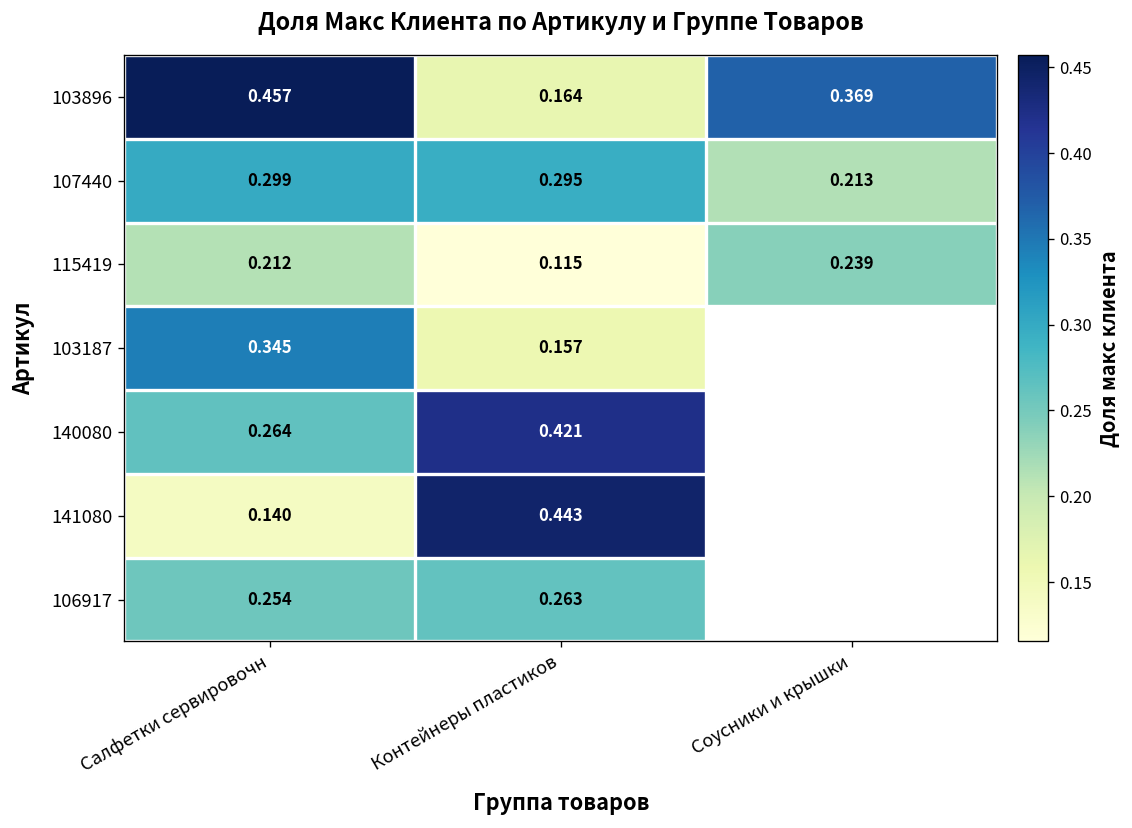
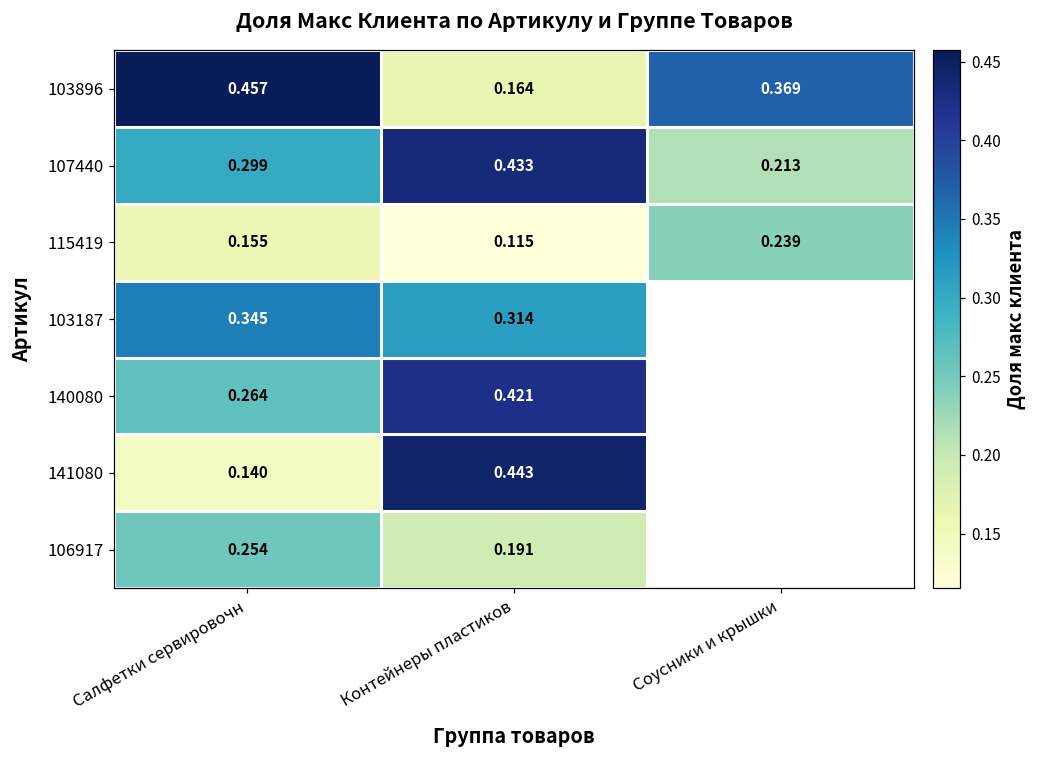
  {
    "103896": {
      "Салфетки сервировочн": 0.457,
      "Контейнеры пластиков": 0.164,
      "Соусники и крышки": 0.369
    },
    "107440": {
      "Салфетки сервировочн": 0.299,
-     "Контейнеры пластиков": 0.295,
+     "Контейнеры пластиков": 0.433,
      "Соусники и крышки": 0.213
    },
    "115419": {
-     "Салфетки сервировочн": 0.212,
+     "Салфетки сервировочн": 0.155,
      "Контейнеры пластиков": 0.115,
      "Соусники и крышки": 0.239
    },
    "103187": {
      "Салфетки сервировочн": 0.345,
-     "Контейнеры пластиков": 0.157
+     "Контейнеры пластиков": 0.314
    },
    "140080": {
      "Салфетки сервировочн": 0.264,
      "Контейнеры пластиков": 0.421
    },
    "141080": {
      "Салфетки сервировочн": 0.140,
      "Контейнеры пластиков": 0.443
    },
    "106917": {
      "Салфетки сервировочн": 0.254,
-     "Контейнеры пластиков": 0.263
+     "Контейнеры пластиков": 0.191
    }
  }
